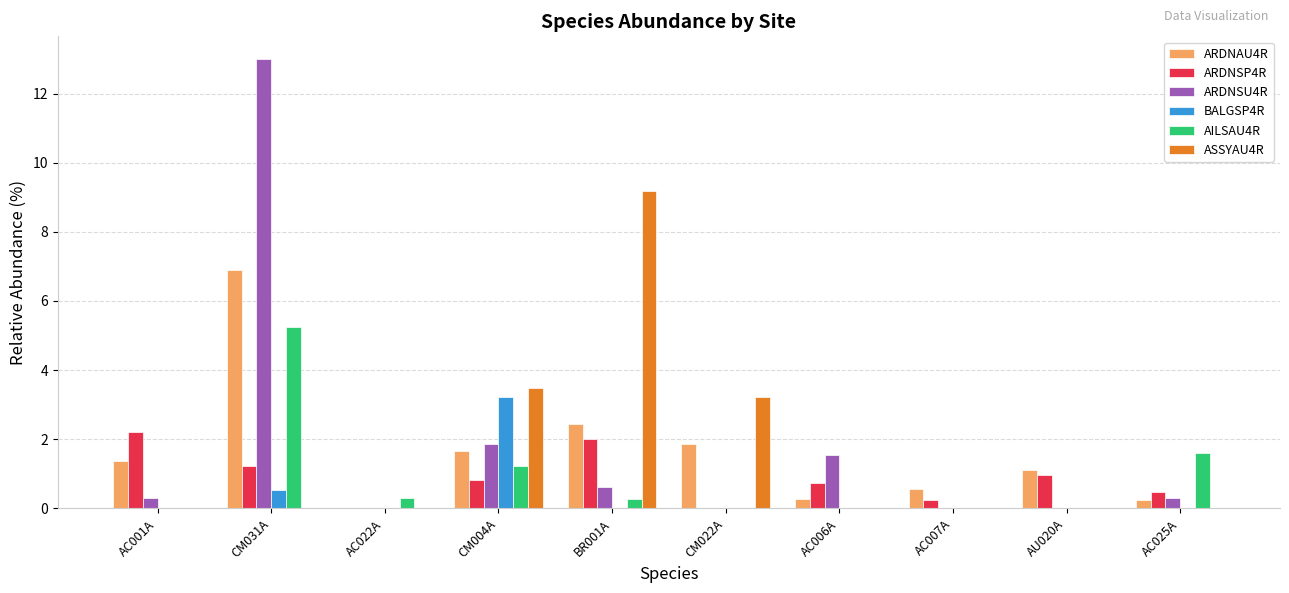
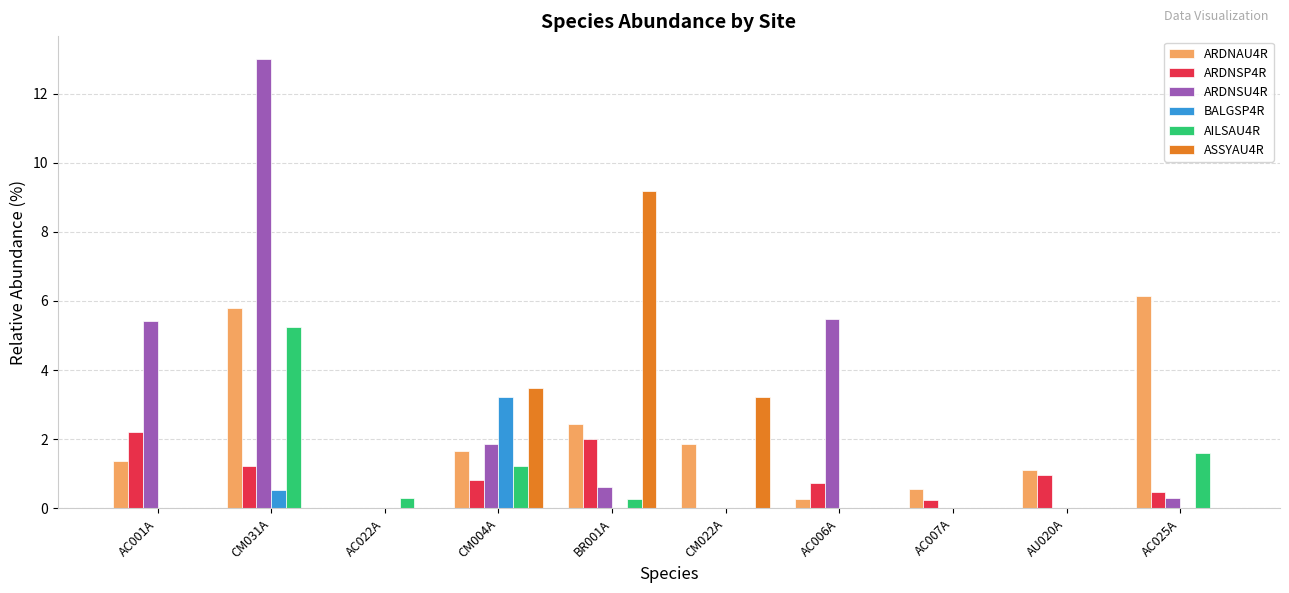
  {
    "ARDNAU4R": {
      "AC001A": 1.4,
-     "CM031A": 6.9,
+     "CM031A": 5.8,
      "AC022A": 0.0,
      "CM004A": 1.7,
      "BR001A": 2.4,
      "CM022A": 1.9,
      "AC006A": 0.3,
      "AC007A": 0.6,
      "AU020A": 1.1,
-     "AC025A": 0.2
+     "AC025A": 6.1
    },
    "ARDNSP4R": {
      "AC001A": 2.2,
      "CM031A": 1.2,
      "AC022A": 0.0,
      "CM004A": 0.8,
      "BR001A": 2.0,
      "CM022A": 0.0,
      "AC006A": 0.7,
      "AC007A": 0.2,
      "AU020A": 1.0,
      "AC025A": 0.5
    },
    "ARDNSU4R": {
-     "AC001A": 0.3,
+     "AC001A": 5.4,
      "CM031A": 13.0,
      "AC022A": 0.0,
      "CM004A": 1.9,
      "BR001A": 0.6,
      "CM022A": 0.0,
-     "AC006A": 1.5,
+     "AC006A": 5.5,
      "AC007A": 0.0,
      "AU020A": 0.0,
      "AC025A": 0.3
    },
    "BALGSP4R": {
      "AC001A": 0.0,
      "CM031A": 0.5,
      "AC022A": 0.0,
      "CM004A": 3.2,
      "BR001A": 0.0,
      "CM022A": 0.0,
      "AC006A": 0.0,
      "AC007A": 0.0,
      "AU020A": 0.0,
      "AC025A": 0.0
    },
    "AILSAU4R": {
      "AC001A": 0.0,
      "CM031A": 5.2,
      "AC022A": 0.3,
      "CM004A": 1.2,
      "BR001A": 0.3,
      "CM022A": 0.0,
      "AC006A": 0.0,
      "AC007A": 0.0,
      "AU020A": 0.0,
      "AC025A": 1.6
    },
    "ASSYAU4R": {
      "AC001A": 0.0,
      "CM031A": 0.0,
      "AC022A": 0.0,
      "CM004A": 3.5,
      "BR001A": 9.2,
      "CM022A": 3.2,
      "AC006A": 0.0,
      "AC007A": 0.0,
      "AU020A": 0.0,
      "AC025A": 0.0
    }
  }
